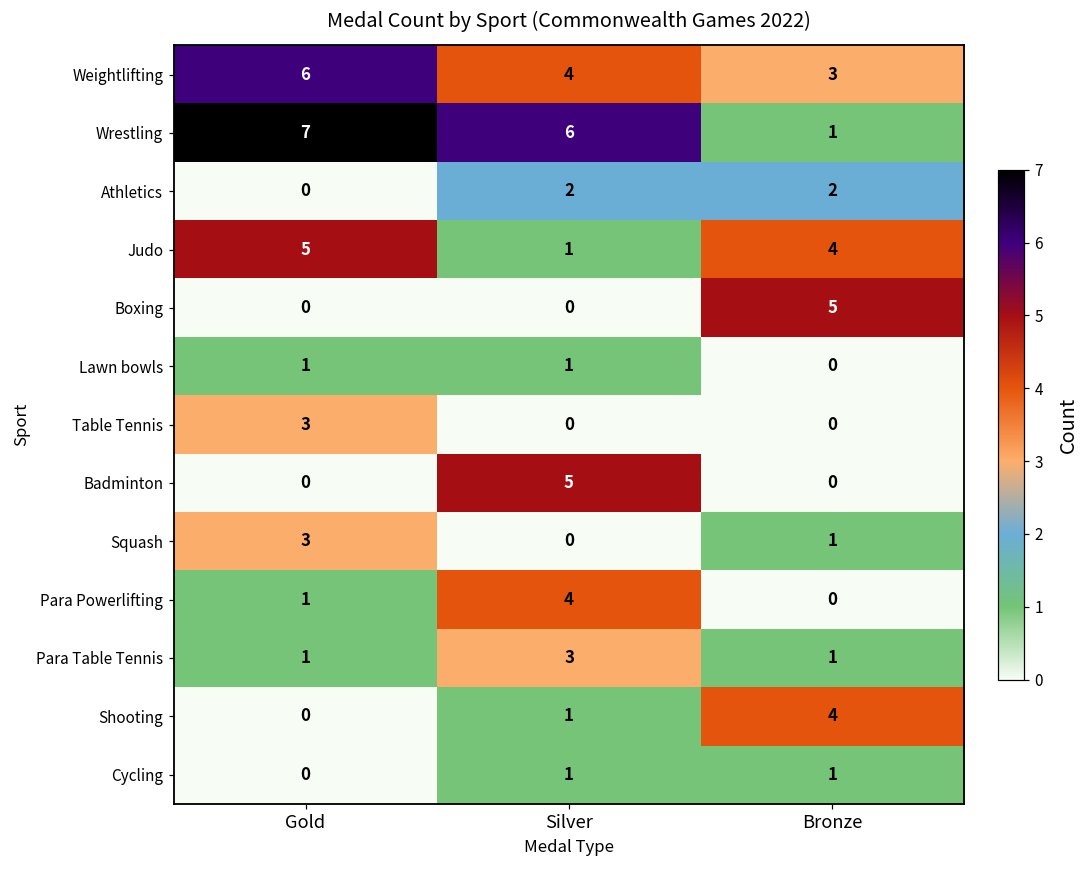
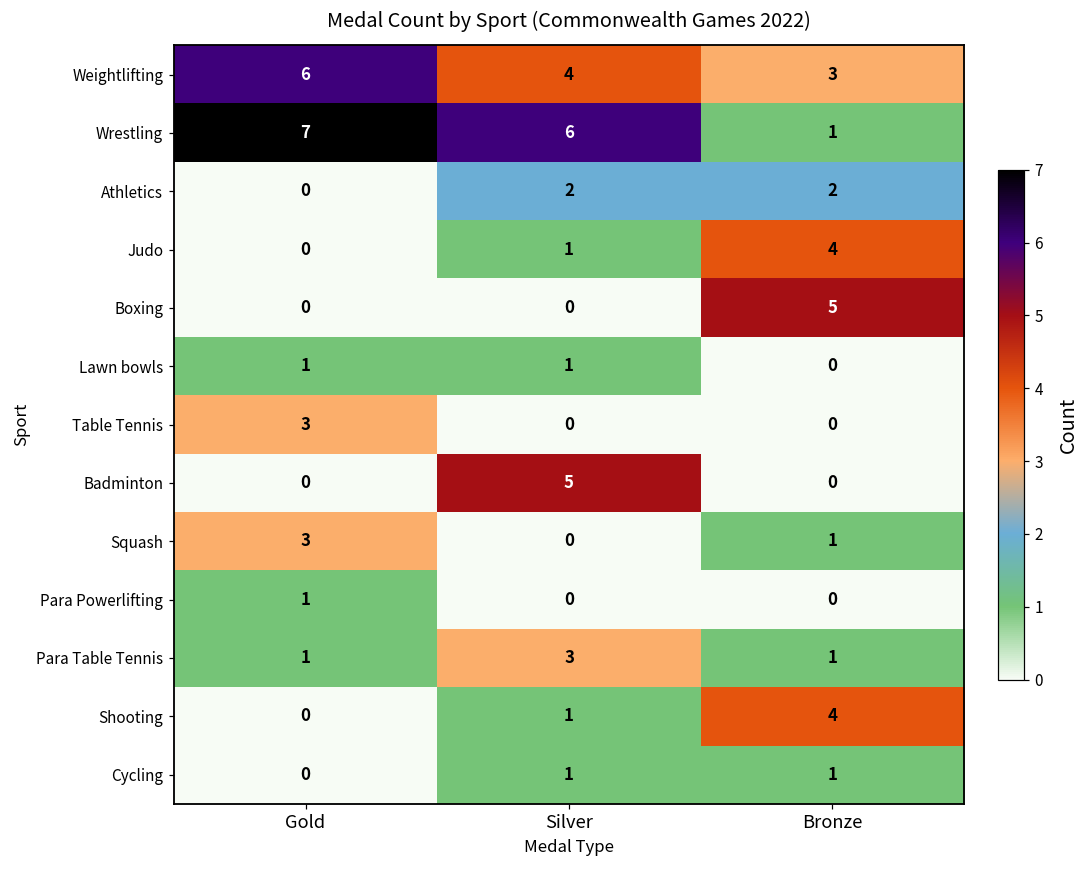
  {
    "Weightlifting": {
      "Gold": 6,
      "Silver": 4,
      "Bronze": 3
    },
    "Wrestling": {
      "Gold": 7,
      "Silver": 6,
      "Bronze": 1
    },
    "Athletics": {
      "Gold": 0,
      "Silver": 2,
      "Bronze": 2
    },
    "Judo": {
-     "Gold": 5,
+     "Gold": 0,
      "Silver": 1,
      "Bronze": 4
    },
    "Boxing": {
      "Gold": 0,
      "Silver": 0,
      "Bronze": 5
    },
    "Lawn bowls": {
      "Gold": 1,
      "Silver": 1,
      "Bronze": 0
    },
    "Table Tennis": {
      "Gold": 3,
      "Silver": 0,
      "Bronze": 0
    },
    "Badminton": {
      "Gold": 0,
      "Silver": 5,
      "Bronze": 0
    },
    "Squash": {
      "Gold": 3,
      "Silver": 0,
      "Bronze": 1
    },
    "Para Powerlifting": {
      "Gold": 1,
-     "Silver": 4,
+     "Silver": 0,
      "Bronze": 0
    },
    "Para Table Tennis": {
      "Gold": 1,
      "Silver": 3,
      "Bronze": 1
    },
    "Shooting": {
      "Gold": 0,
      "Silver": 1,
      "Bronze": 4
    },
    "Cycling": {
      "Gold": 0,
      "Silver": 1,
      "Bronze": 1
    }
  }
